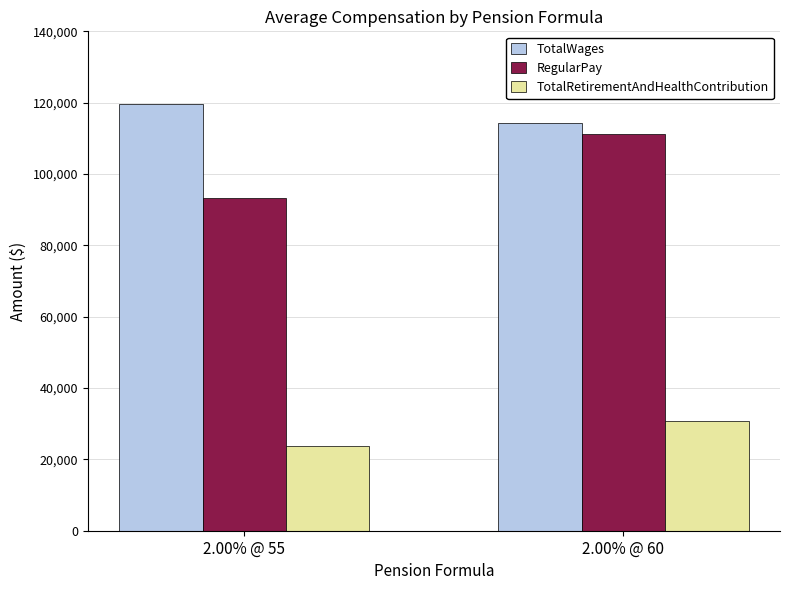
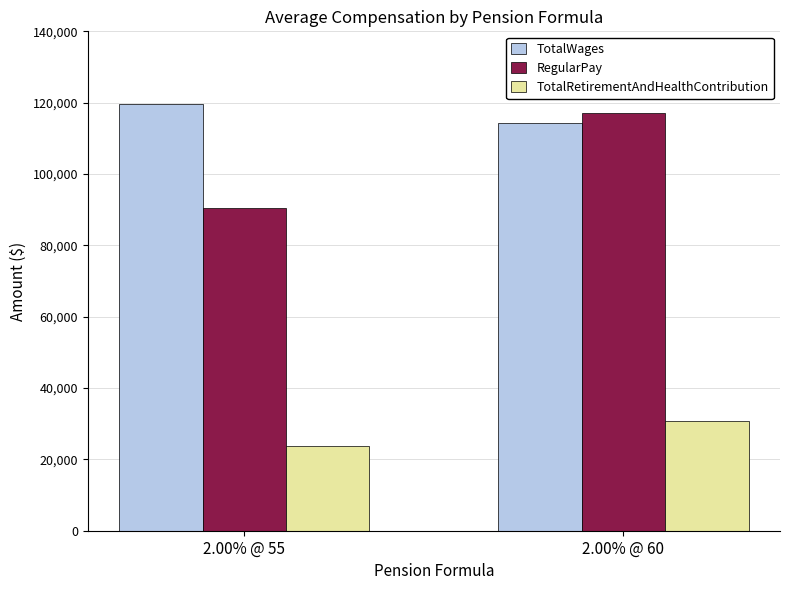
  {
    "TotalWages": {
      "2.00% @ 55": "120,000",
      "2.00% @ 60": "114,000"
    },
    "RegularPay": {
-     "2.00% @ 55": "93,000",
-     "2.00% @ 60": "111,000"
+     "2.00% @ 55": "91,000",
+     "2.00% @ 60": "117,000"
    },
    "TotalRetirementAndHealthContribution": {
      "2.00% @ 55": "24,000",
      "2.00% @ 60": "31,000"
    }
  }
